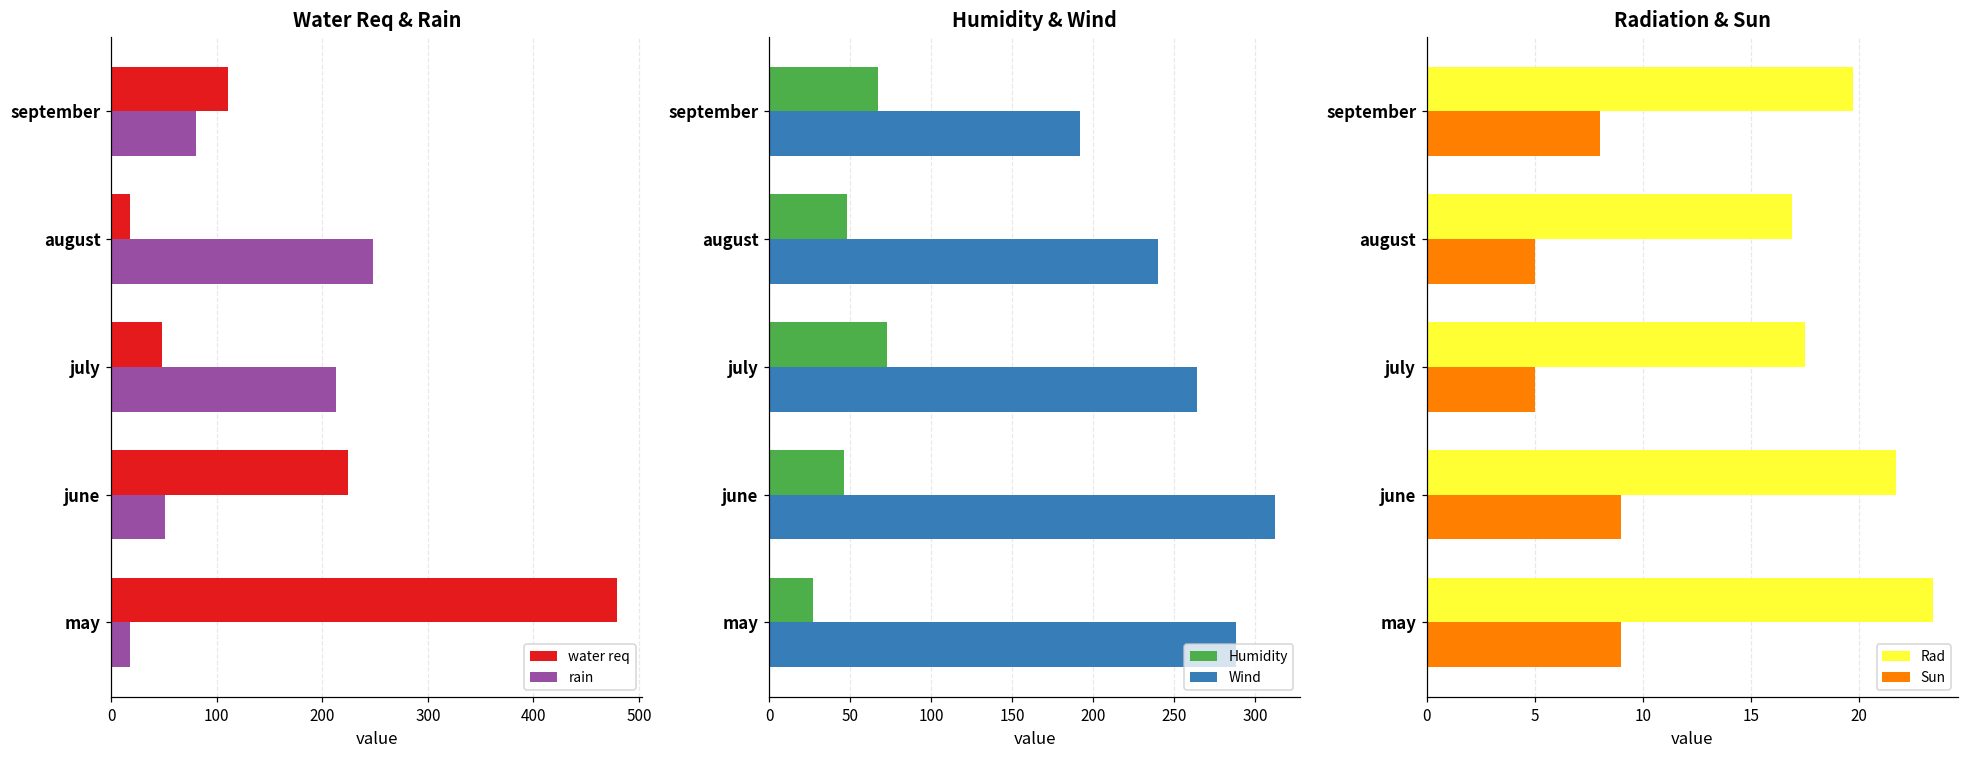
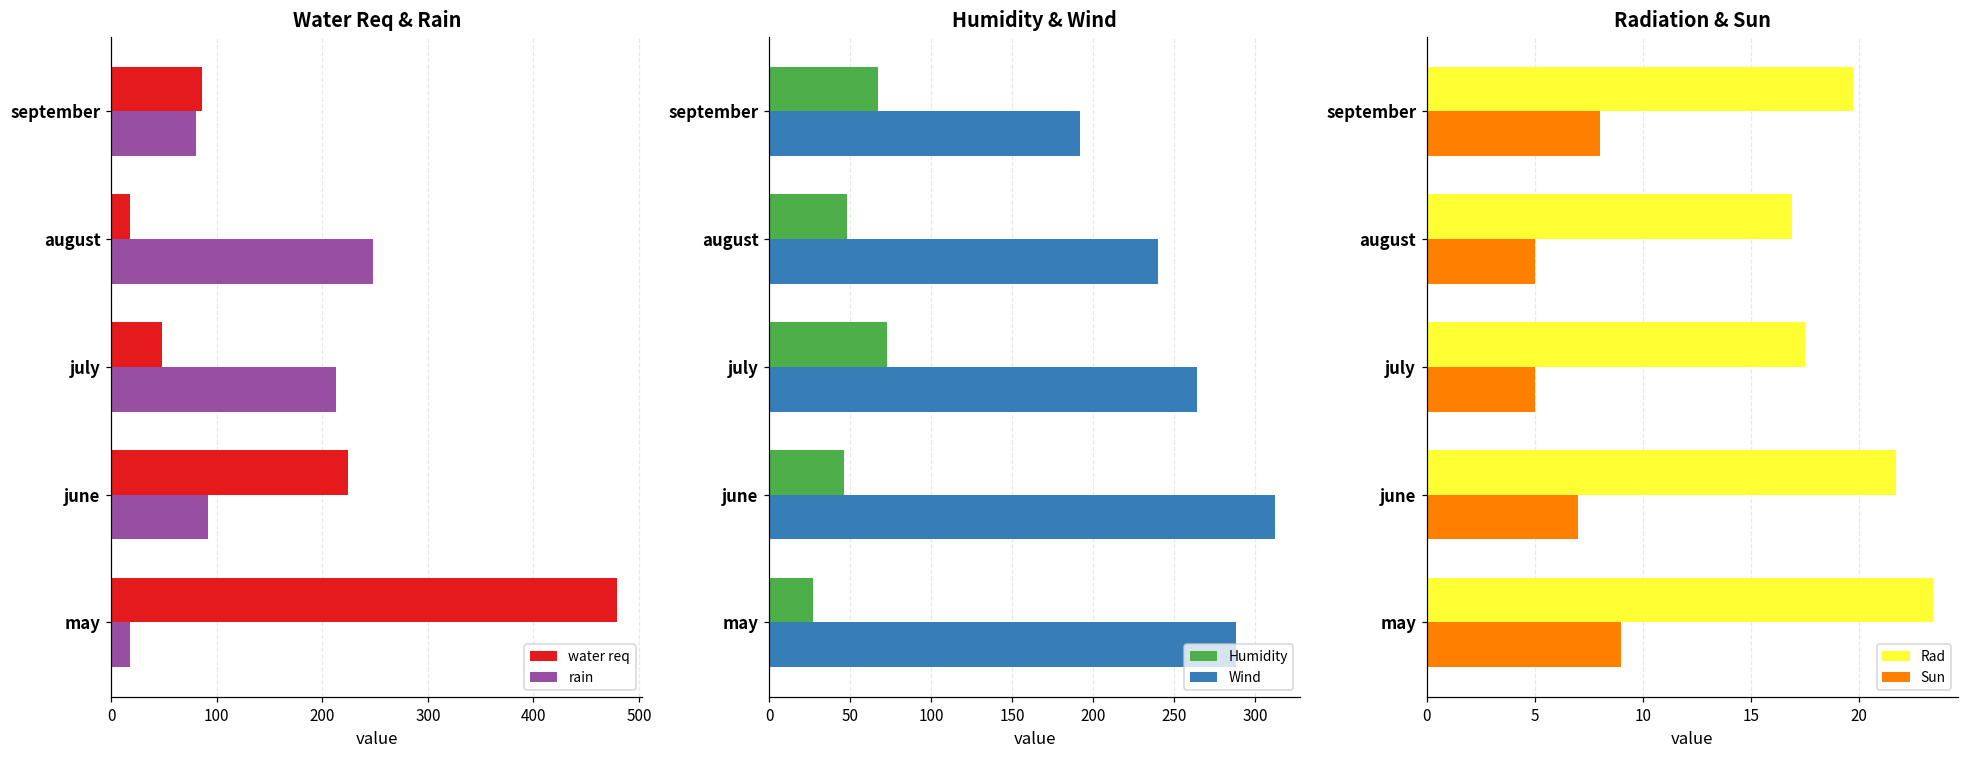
  {
    "Water Req & Rain": {
      "water req": {
-       "september": 110,
+       "september": 90,
        "august": 20,
        "july": 50,
        "june": 220,
        "may": 480
      },
      "rain": {
        "september": 80,
        "august": 250,
        "july": 210,
-       "june": 50,
+       "june": 90,
        "may": 20
      }
    },
    "Humidity & Wind": {
      "Humidity": {
        "september": 67,
        "august": 48,
        "july": 73,
        "june": 46,
        "may": 27
      },
      "Wind": {
        "september": 192,
        "august": 240,
        "july": 264,
        "june": 312
      }
    },
    "Radiation & Sun": {
      "Rad": {
        "september": 19.7,
        "august": 17,
        "july": 17.5,
        "june": 21.7,
        "may": 23.4
      },
      "Sun": {
        "september": 8,
        "august": 5,
        "july": 5,
-       "june": 9,
+       "june": 7,
        "may": 9
      }
    }
  }
